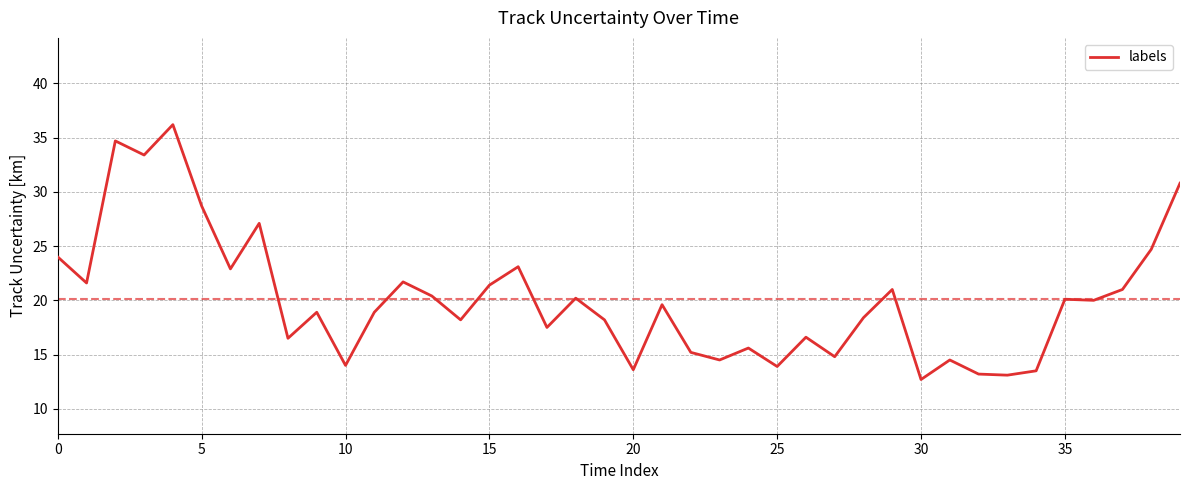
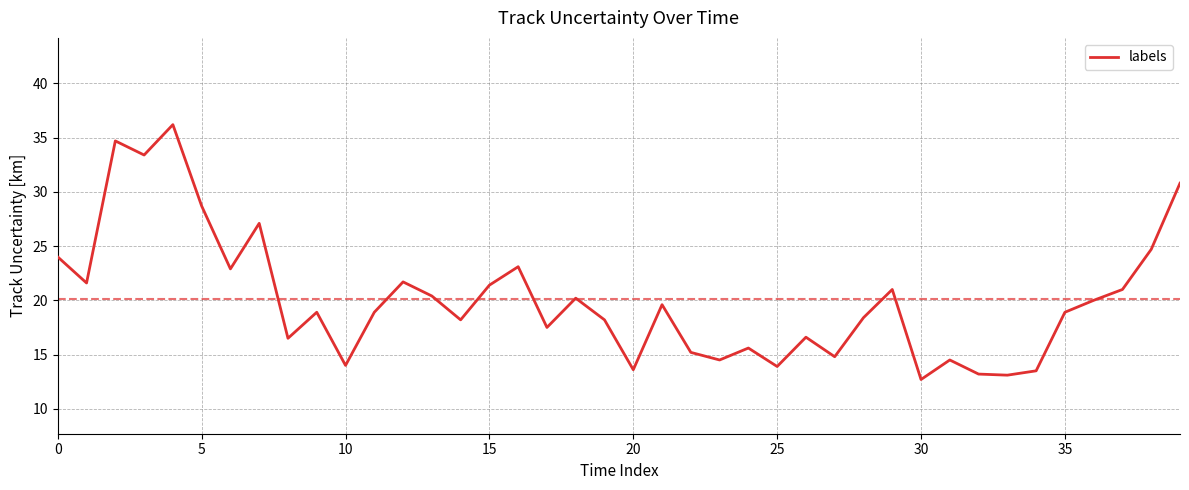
  {
    "0": 24.0,
    "5": 28.7,
    "10": 14.0,
    "15": 21.4,
    "20": 13.6,
    "25": 13.9,
    "30": 12.7,
-   "35": 20.1
+   "35": 18.9
  }
